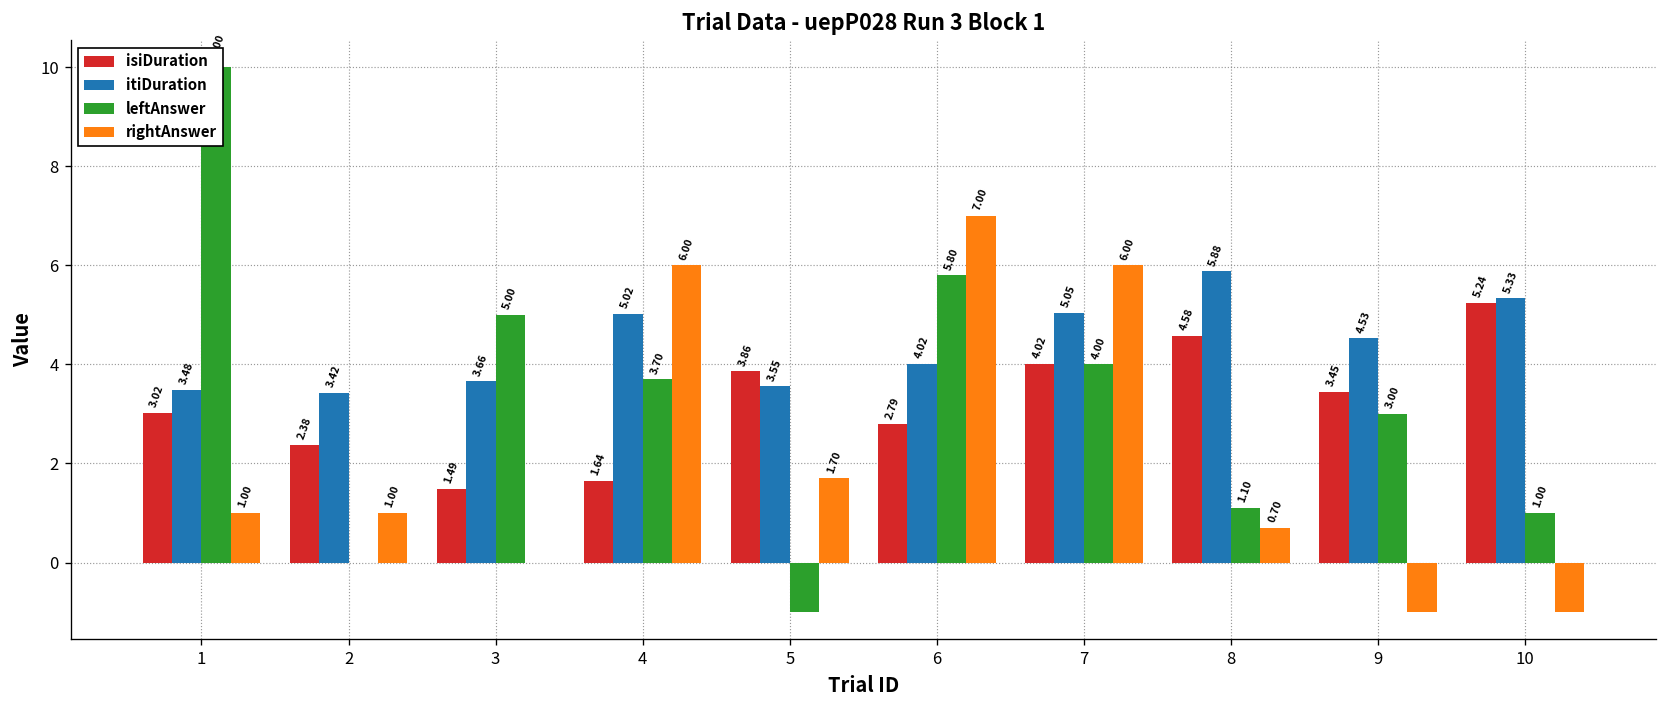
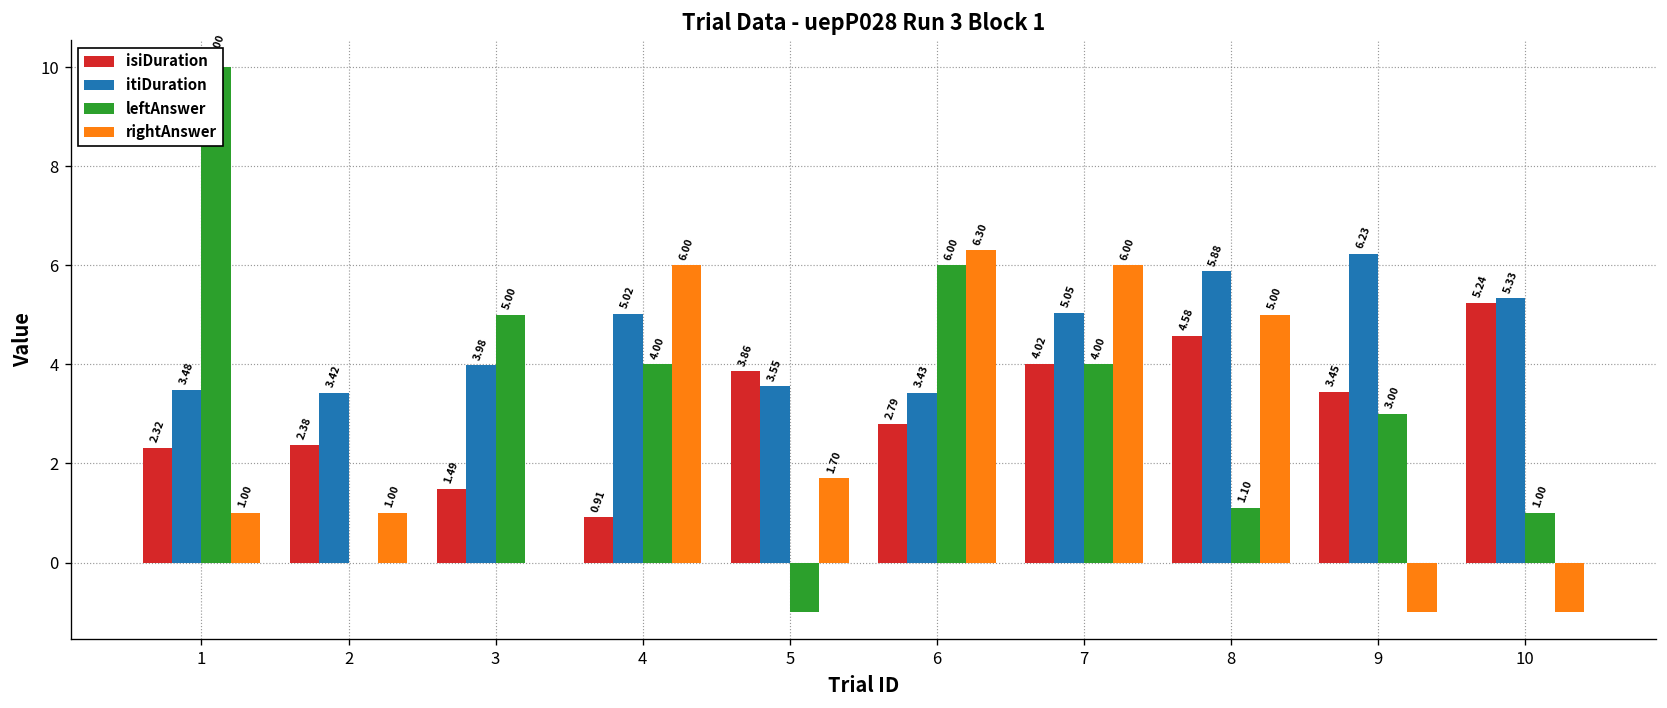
  {
    "isiDuration": {
-     "1": 3.02,
+     "1": 2.32,
      "2": 2.38,
      "3": 1.49,
-     "4": 1.64,
+     "4": 0.91,
      "5": 3.86,
      "6": 2.79,
      "7": 4.02,
      "8": 4.58,
      "9": 3.45,
      "10": 5.24
    },
    "itiDuration": {
      "1": 3.48,
      "2": 3.42,
-     "3": 3.66,
+     "3": 3.98,
      "4": 5.02,
      "5": 3.55,
-     "6": 4.02,
+     "6": 3.43,
      "7": 5.05,
      "8": 5.88,
-     "9": 4.53,
+     "9": 6.23,
      "10": 5.33
    },
    "leftAnswer": {
      "3": 5.00,
-     "4": 3.70,
-     "6": 5.80,
+     "4": 4.00,
+     "6": 6.00,
      "7": 4.00,
      "8": 1.10,
      "9": 3.00,
      "10": 1.00
    },
    "rightAnswer": {
      "1": 1.00,
      "2": 1.00,
      "4": 6.00,
      "5": 1.70,
-     "6": 7.00,
+     "6": 6.30,
      "7": 6.00,
-     "8": 0.70
+     "8": 5.00
    }
  }
